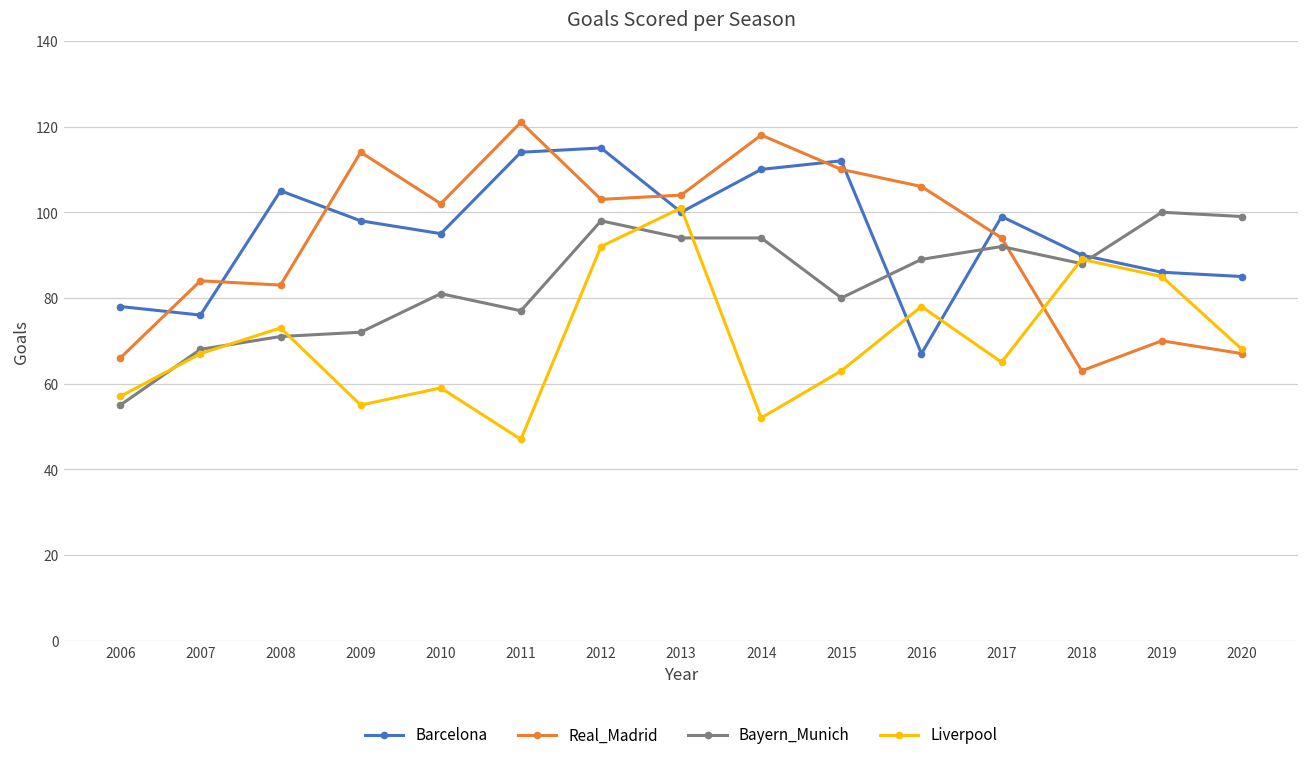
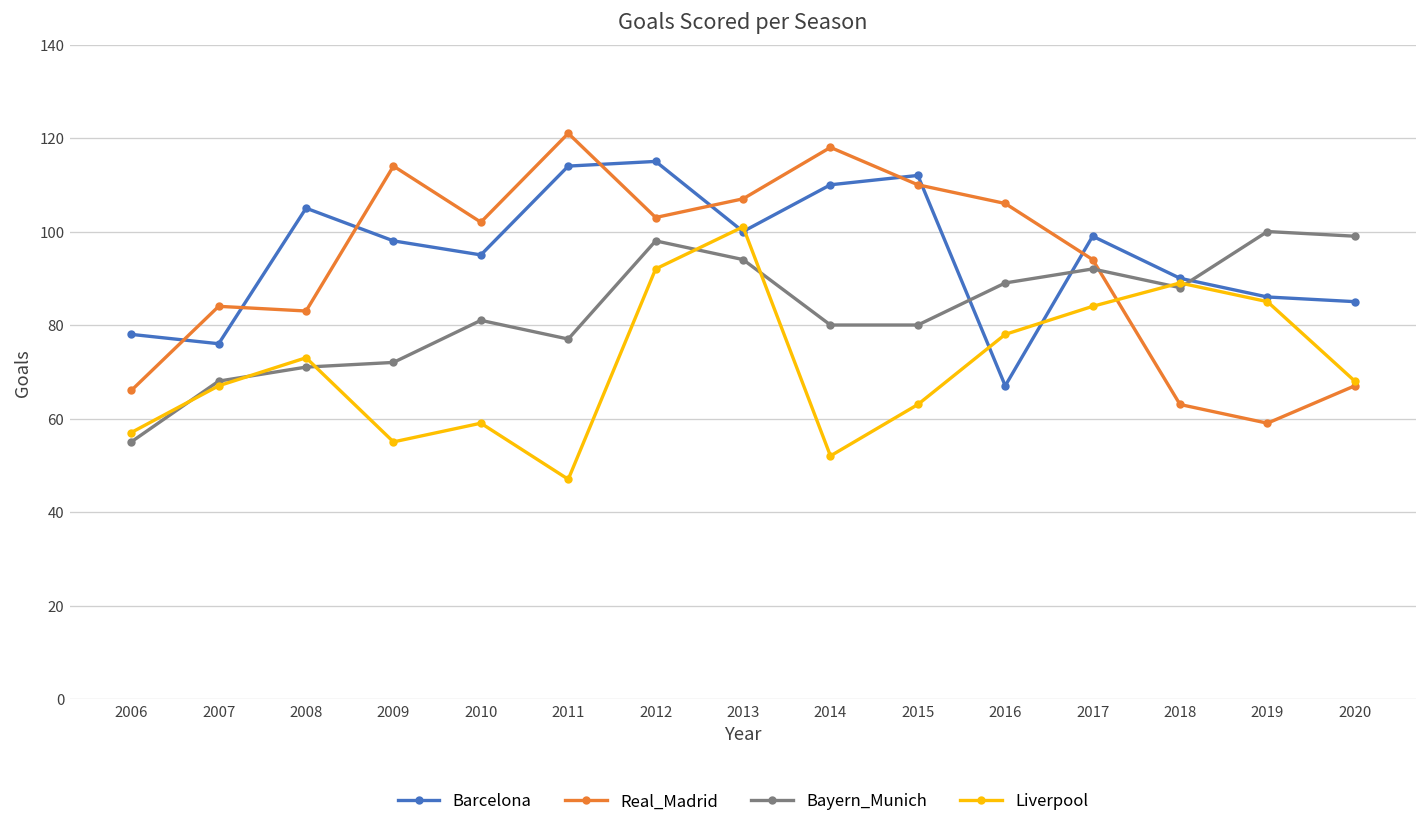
  {
    "Barcelona": {
      "2006": 78,
      "2007": 76,
      "2008": 105,
      "2009": 98,
      "2010": 95,
      "2011": 114,
      "2012": 115,
      "2013": 100,
      "2014": 110,
      "2015": 112,
      "2016": 67,
      "2017": 99,
      "2018": 90,
      "2019": 86,
      "2020": 85
    },
    "Real_Madrid": {
      "2006": 66,
      "2007": 84,
      "2008": 83,
      "2009": 114,
      "2010": 102,
      "2011": 121,
      "2012": 103,
-     "2013": 104,
+     "2013": 107,
      "2014": 118,
      "2015": 110,
      "2016": 106,
      "2017": 94,
      "2018": 63,
-     "2019": 70,
+     "2019": 59,
      "2020": 67
    },
    "Bayern_Munich": {
      "2006": 55,
      "2007": 68,
      "2008": 71,
      "2009": 72,
      "2010": 81,
      "2011": 77,
      "2012": 98,
      "2013": 94,
-     "2014": 94,
+     "2014": 80,
      "2015": 80,
      "2016": 89,
      "2017": 92,
      "2018": 88,
      "2019": 100,
      "2020": 99
    },
    "Liverpool": {
      "2006": 57,
      "2007": 67,
      "2008": 73,
      "2009": 55,
      "2010": 59,
      "2011": 47,
      "2012": 92,
      "2013": 101,
      "2014": 52,
      "2015": 63,
      "2016": 78,
-     "2017": 65,
+     "2017": 84,
      "2018": 89,
      "2019": 85,
      "2020": 68
    }
  }
